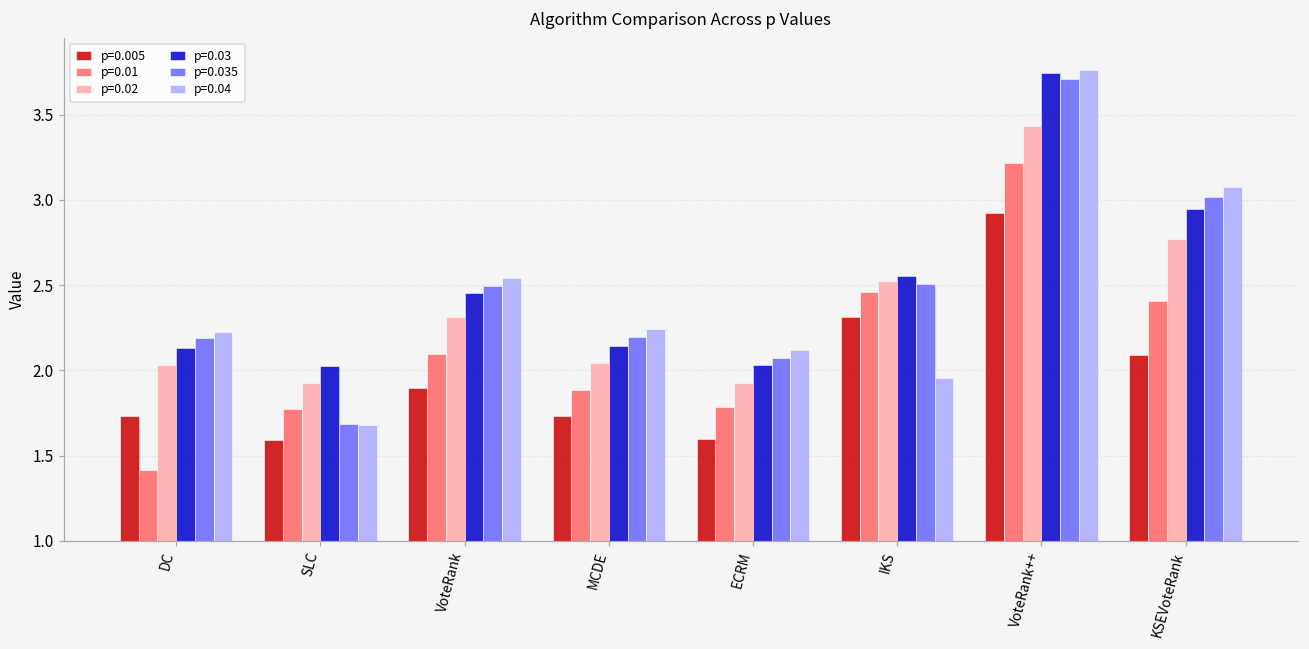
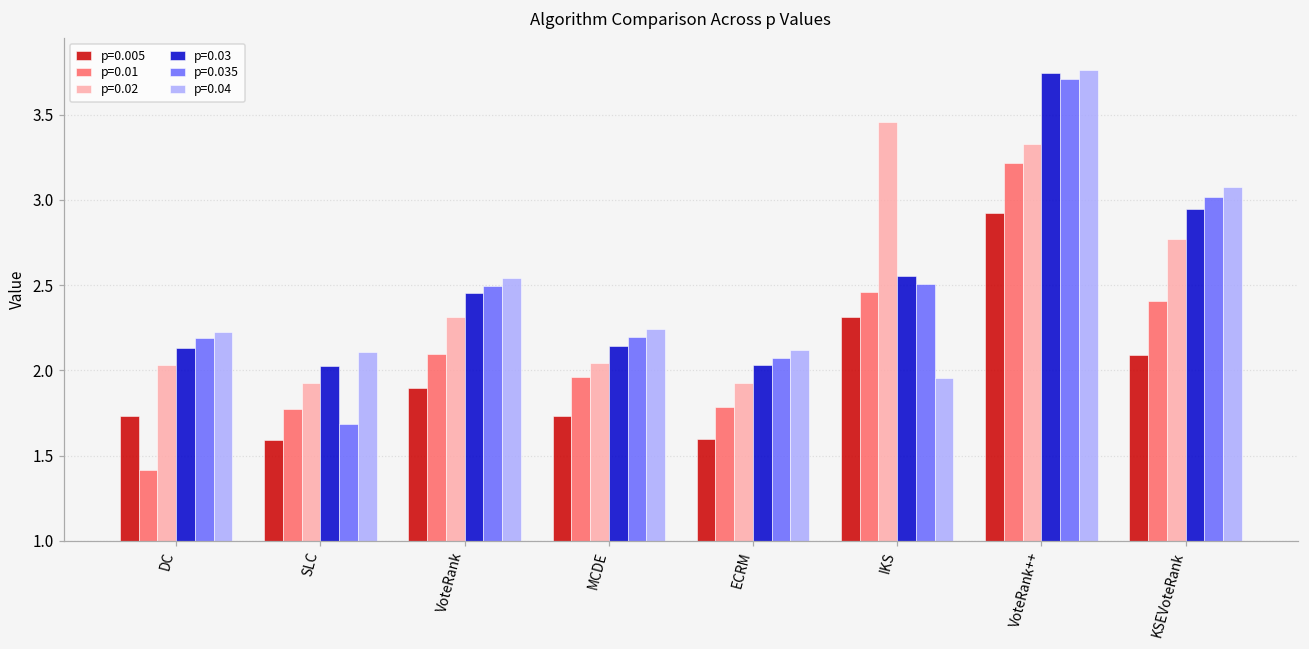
  {
    "p=0.005": {
      "DC": 1.73,
      "SLC": 1.59,
      "VoteRank": 1.89,
      "MCDE": 1.73,
      "ECRM": 1.60,
      "IKS": 2.31,
      "VoteRank++": 2.92,
      "KSEVoteRank": 2.09
    },
    "p=0.01": {
      "DC": 1.42,
      "SLC": 1.77,
      "VoteRank": 2.10,
-     "MCDE": 1.89,
+     "MCDE": 1.96,
      "ECRM": 1.78,
      "IKS": 2.46,
      "VoteRank++": 3.22,
      "KSEVoteRank": 2.41
    },
    "p=0.02": {
      "DC": 2.03,
      "SLC": 1.92,
      "VoteRank": 2.31,
      "MCDE": 2.04,
      "ECRM": 1.93,
-     "IKS": 2.52,
-     "VoteRank++": 3.43,
+     "IKS": 3.46,
+     "VoteRank++": 3.33,
      "KSEVoteRank": 2.77
    },
    "p=0.03": {
      "DC": 2.13,
      "SLC": 2.03,
      "VoteRank": 2.45,
      "MCDE": 2.14,
      "ECRM": 2.03,
      "IKS": 2.55,
      "VoteRank++": 3.75,
      "KSEVoteRank": 2.95
    },
    "p=0.035": {
      "DC": 2.19,
      "SLC": 1.68,
      "VoteRank": 2.50,
      "MCDE": 2.20,
      "ECRM": 2.07,
      "IKS": 2.51,
      "VoteRank++": 3.71,
      "KSEVoteRank": 3.01
    },
    "p=0.04": {
      "DC": 2.22,
-     "SLC": 1.68,
+     "SLC": 2.11,
      "VoteRank": 2.54,
      "MCDE": 2.24,
      "ECRM": 2.12,
      "IKS": 1.96,
      "VoteRank++": 3.76,
      "KSEVoteRank": 3.08
    }
  }
